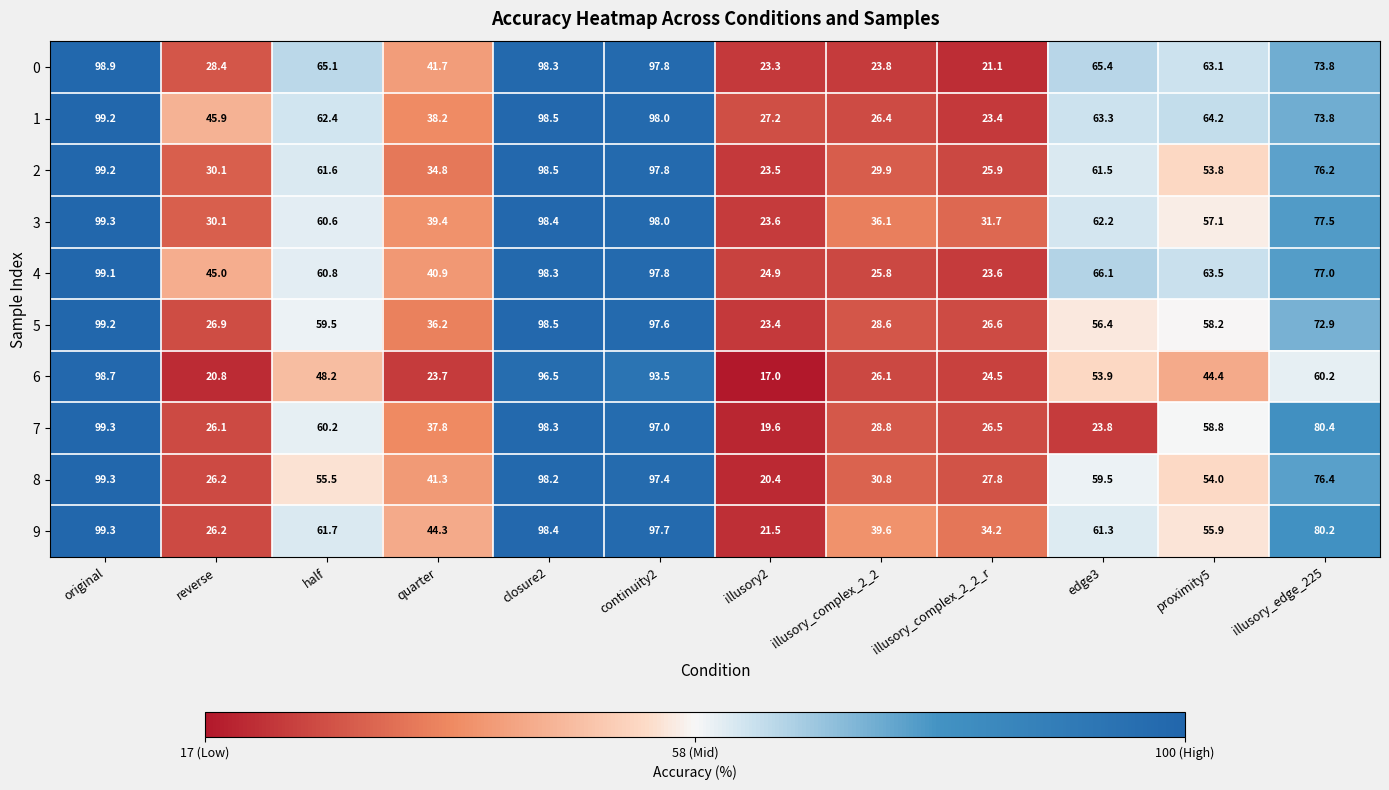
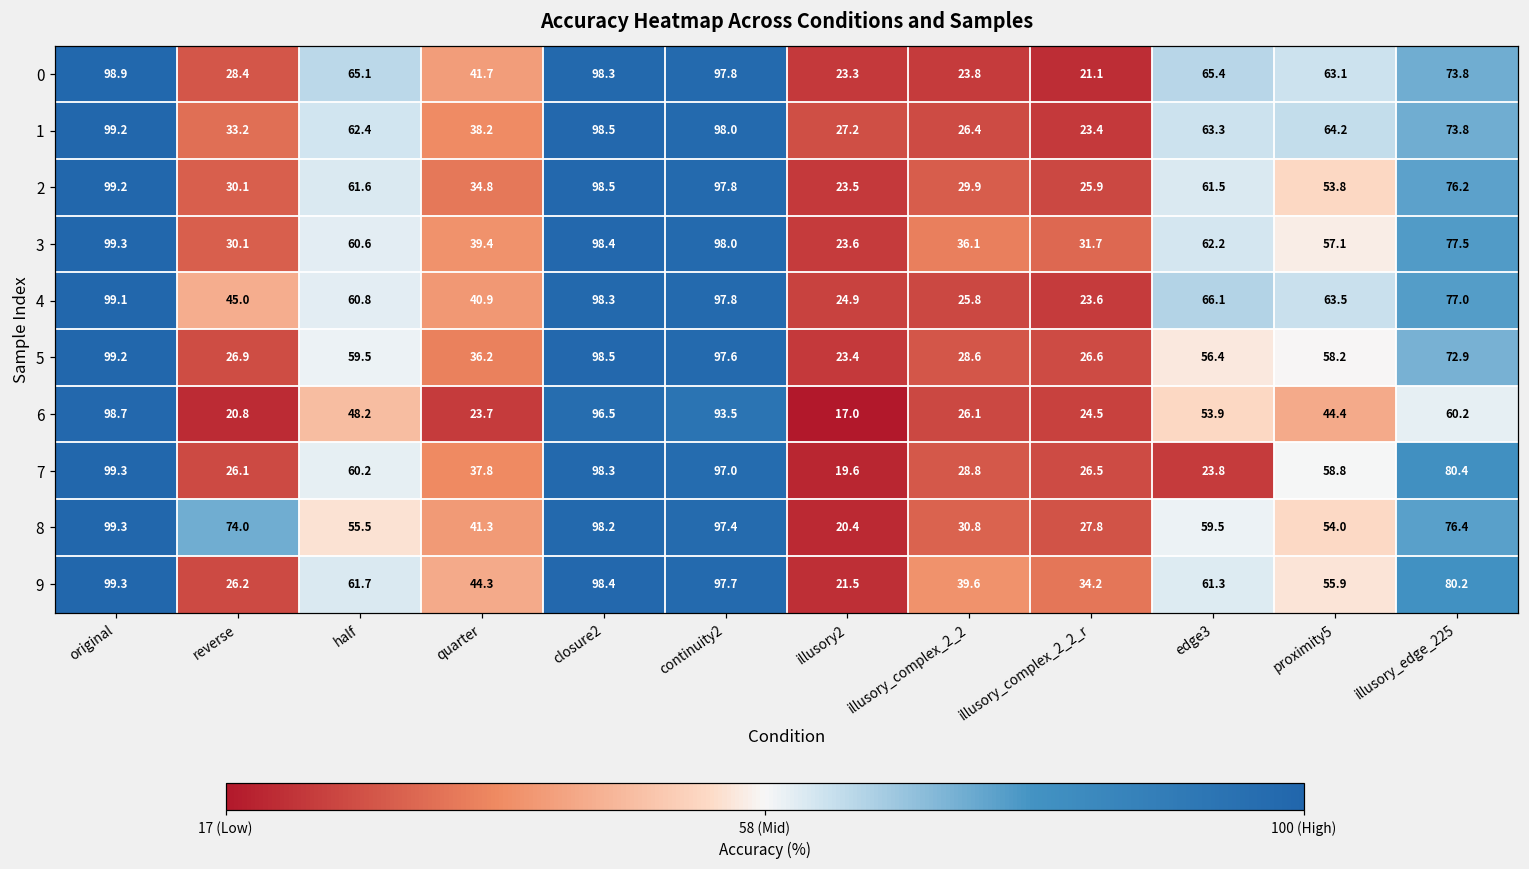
  {
    "0": {
      "original": 98.9,
      "reverse": 28.4,
      "half": 65.1,
      "quarter": 41.7,
      "closure2": 98.3,
      "continuity2": 97.8,
      "illusory2": 23.3,
      "illusory_complex_2_2": 23.8,
      "illusory_complex_2_2_r": 21.1,
      "edge3": 65.4,
      "proximity5": 63.1,
      "illusory_edge_225": 73.8
    },
    "1": {
      "original": 99.2,
-     "reverse": 45.9,
+     "reverse": 33.2,
      "half": 62.4,
      "quarter": 38.2,
      "closure2": 98.5,
      "continuity2": 98.0,
      "illusory2": 27.2,
      "illusory_complex_2_2": 26.4,
      "illusory_complex_2_2_r": 23.4,
      "edge3": 63.3,
      "proximity5": 64.2,
      "illusory_edge_225": 73.8
    },
    "2": {
      "original": 99.2,
      "reverse": 30.1,
      "half": 61.6,
      "quarter": 34.8,
      "closure2": 98.5,
      "continuity2": 97.8,
      "illusory2": 23.5,
      "illusory_complex_2_2": 29.9,
      "illusory_complex_2_2_r": 25.9,
      "edge3": 61.5,
      "proximity5": 53.8,
      "illusory_edge_225": 76.2
    },
    "3": {
      "original": 99.3,
      "reverse": 30.1,
      "half": 60.6,
      "quarter": 39.4,
      "closure2": 98.4,
      "continuity2": 98.0,
      "illusory2": 23.6,
      "illusory_complex_2_2": 36.1,
      "illusory_complex_2_2_r": 31.7,
      "edge3": 62.2,
      "proximity5": 57.1,
      "illusory_edge_225": 77.5
    },
    "4": {
      "original": 99.1,
      "reverse": 45.0,
      "half": 60.8,
      "quarter": 40.9,
      "closure2": 98.3,
      "continuity2": 97.8,
      "illusory2": 24.9,
      "illusory_complex_2_2": 25.8,
      "illusory_complex_2_2_r": 23.6,
      "edge3": 66.1,
      "proximity5": 63.5,
      "illusory_edge_225": 77.0
    },
    "5": {
      "original": 99.2,
      "reverse": 26.9,
      "half": 59.5,
      "quarter": 36.2,
      "closure2": 98.5,
      "continuity2": 97.6,
      "illusory2": 23.4,
      "illusory_complex_2_2": 28.6,
      "illusory_complex_2_2_r": 26.6,
      "edge3": 56.4,
      "proximity5": 58.2,
      "illusory_edge_225": 72.9
    },
    "6": {
      "original": 98.7,
      "reverse": 20.8,
      "half": 48.2,
      "quarter": 23.7,
      "closure2": 96.5,
      "continuity2": 93.5,
      "illusory2": 17.0,
      "illusory_complex_2_2": 26.1,
      "illusory_complex_2_2_r": 24.5,
      "edge3": 53.9,
      "proximity5": 44.4,
      "illusory_edge_225": 60.2
    },
    "7": {
      "original": 99.3,
      "reverse": 26.1,
      "half": 60.2,
      "quarter": 37.8,
      "closure2": 98.3,
      "continuity2": 97.0,
      "illusory2": 19.6,
      "illusory_complex_2_2": 28.8,
      "illusory_complex_2_2_r": 26.5,
      "edge3": 23.8,
      "proximity5": 58.8,
      "illusory_edge_225": 80.4
    },
    "8": {
      "original": 99.3,
-     "reverse": 26.2,
+     "reverse": 74.0,
      "half": 55.5,
      "quarter": 41.3,
      "closure2": 98.2,
      "continuity2": 97.4,
      "illusory2": 20.4,
      "illusory_complex_2_2": 30.8,
      "illusory_complex_2_2_r": 27.8,
      "edge3": 59.5,
      "proximity5": 54.0,
      "illusory_edge_225": 76.4
    },
    "9": {
      "original": 99.3,
      "reverse": 26.2,
      "half": 61.7,
      "quarter": 44.3,
      "closure2": 98.4,
      "continuity2": 97.7,
      "illusory2": 21.5,
      "illusory_complex_2_2": 39.6,
      "illusory_complex_2_2_r": 34.2,
      "edge3": 61.3,
      "proximity5": 55.9,
      "illusory_edge_225": 80.2
    }
  }
